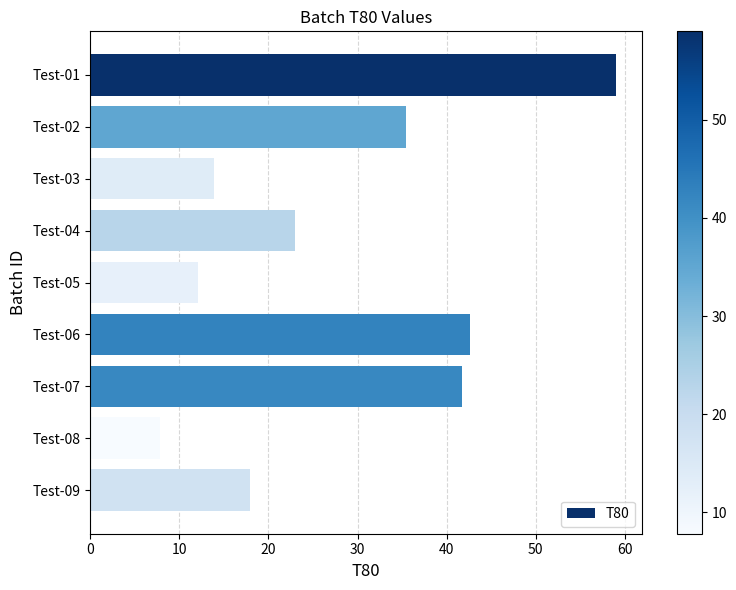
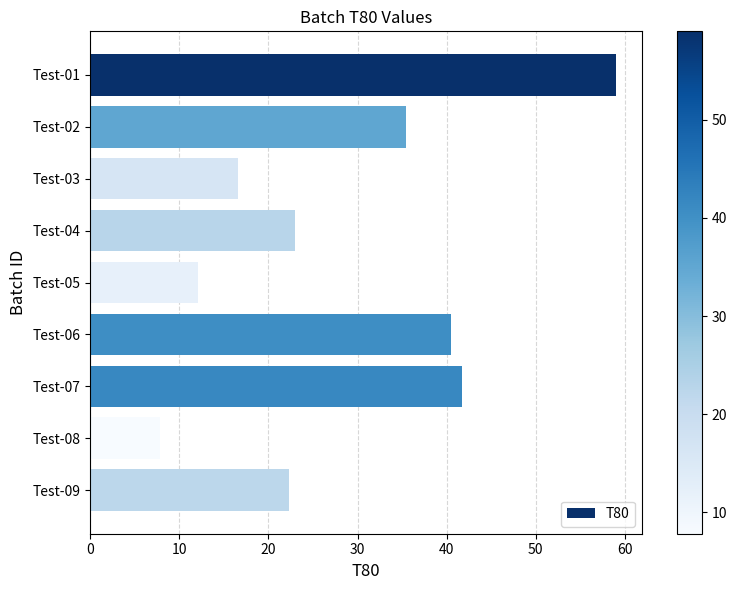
  {
    "Test-01": 59,
    "Test-02": 35,
-   "Test-03": 14,
+   "Test-03": 17,
    "Test-04": 23,
    "Test-05": 12,
-   "Test-06": 43,
+   "Test-06": 40,
    "Test-07": 42,
    "Test-08": 8,
-   "Test-09": 18
+   "Test-09": 22
  }
